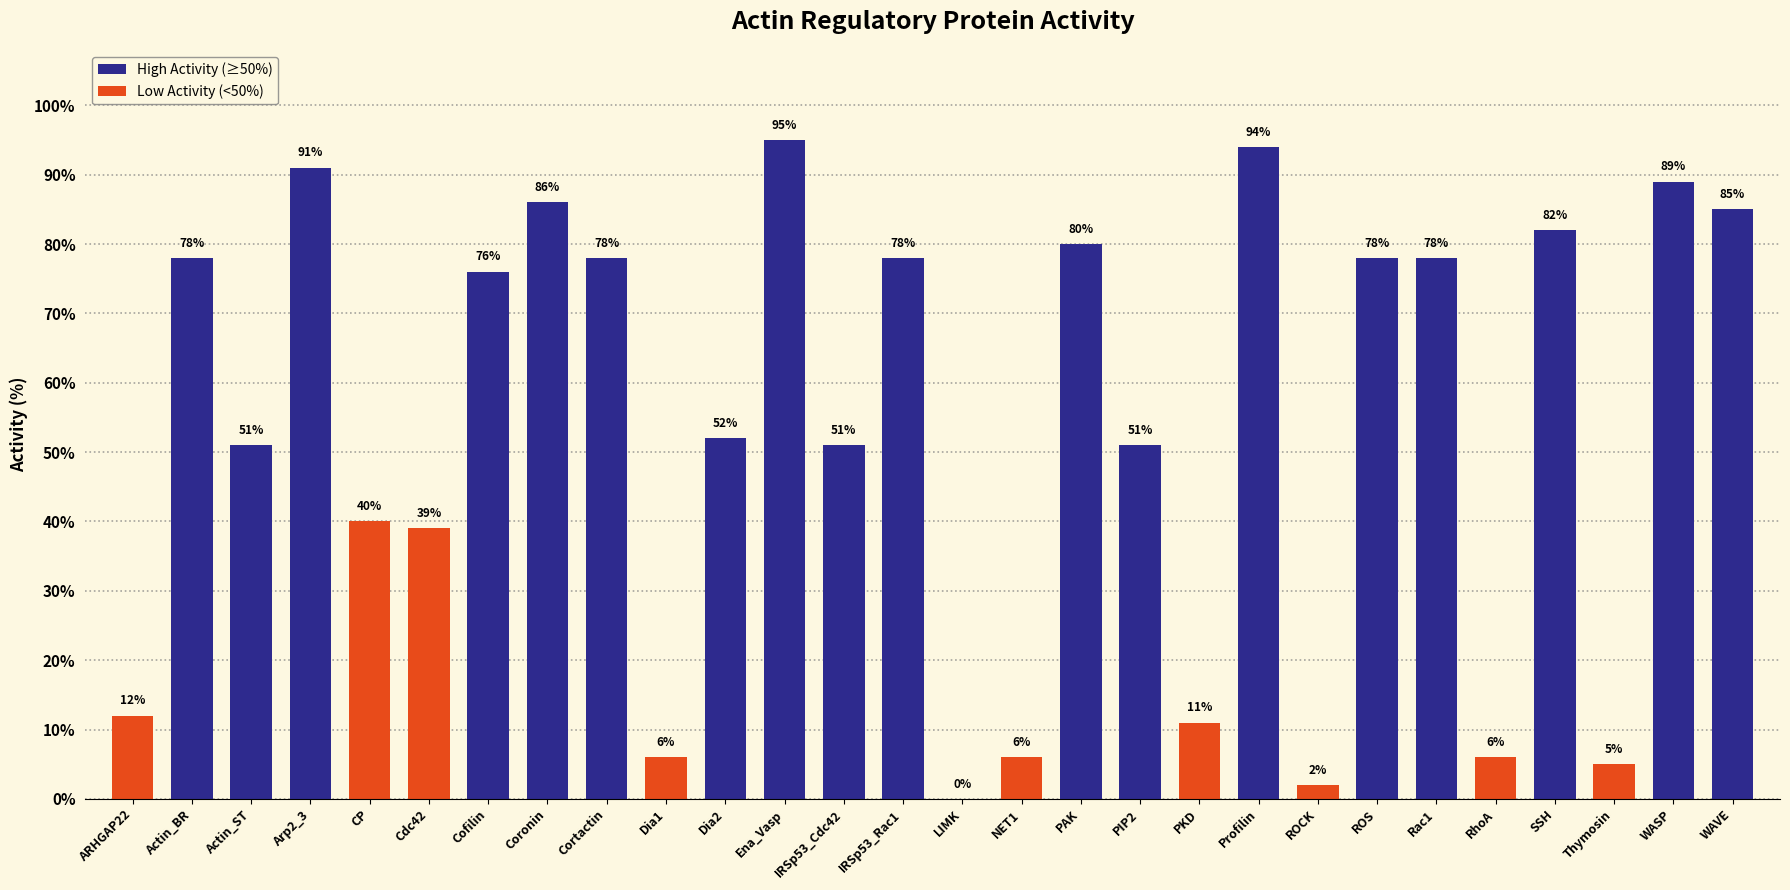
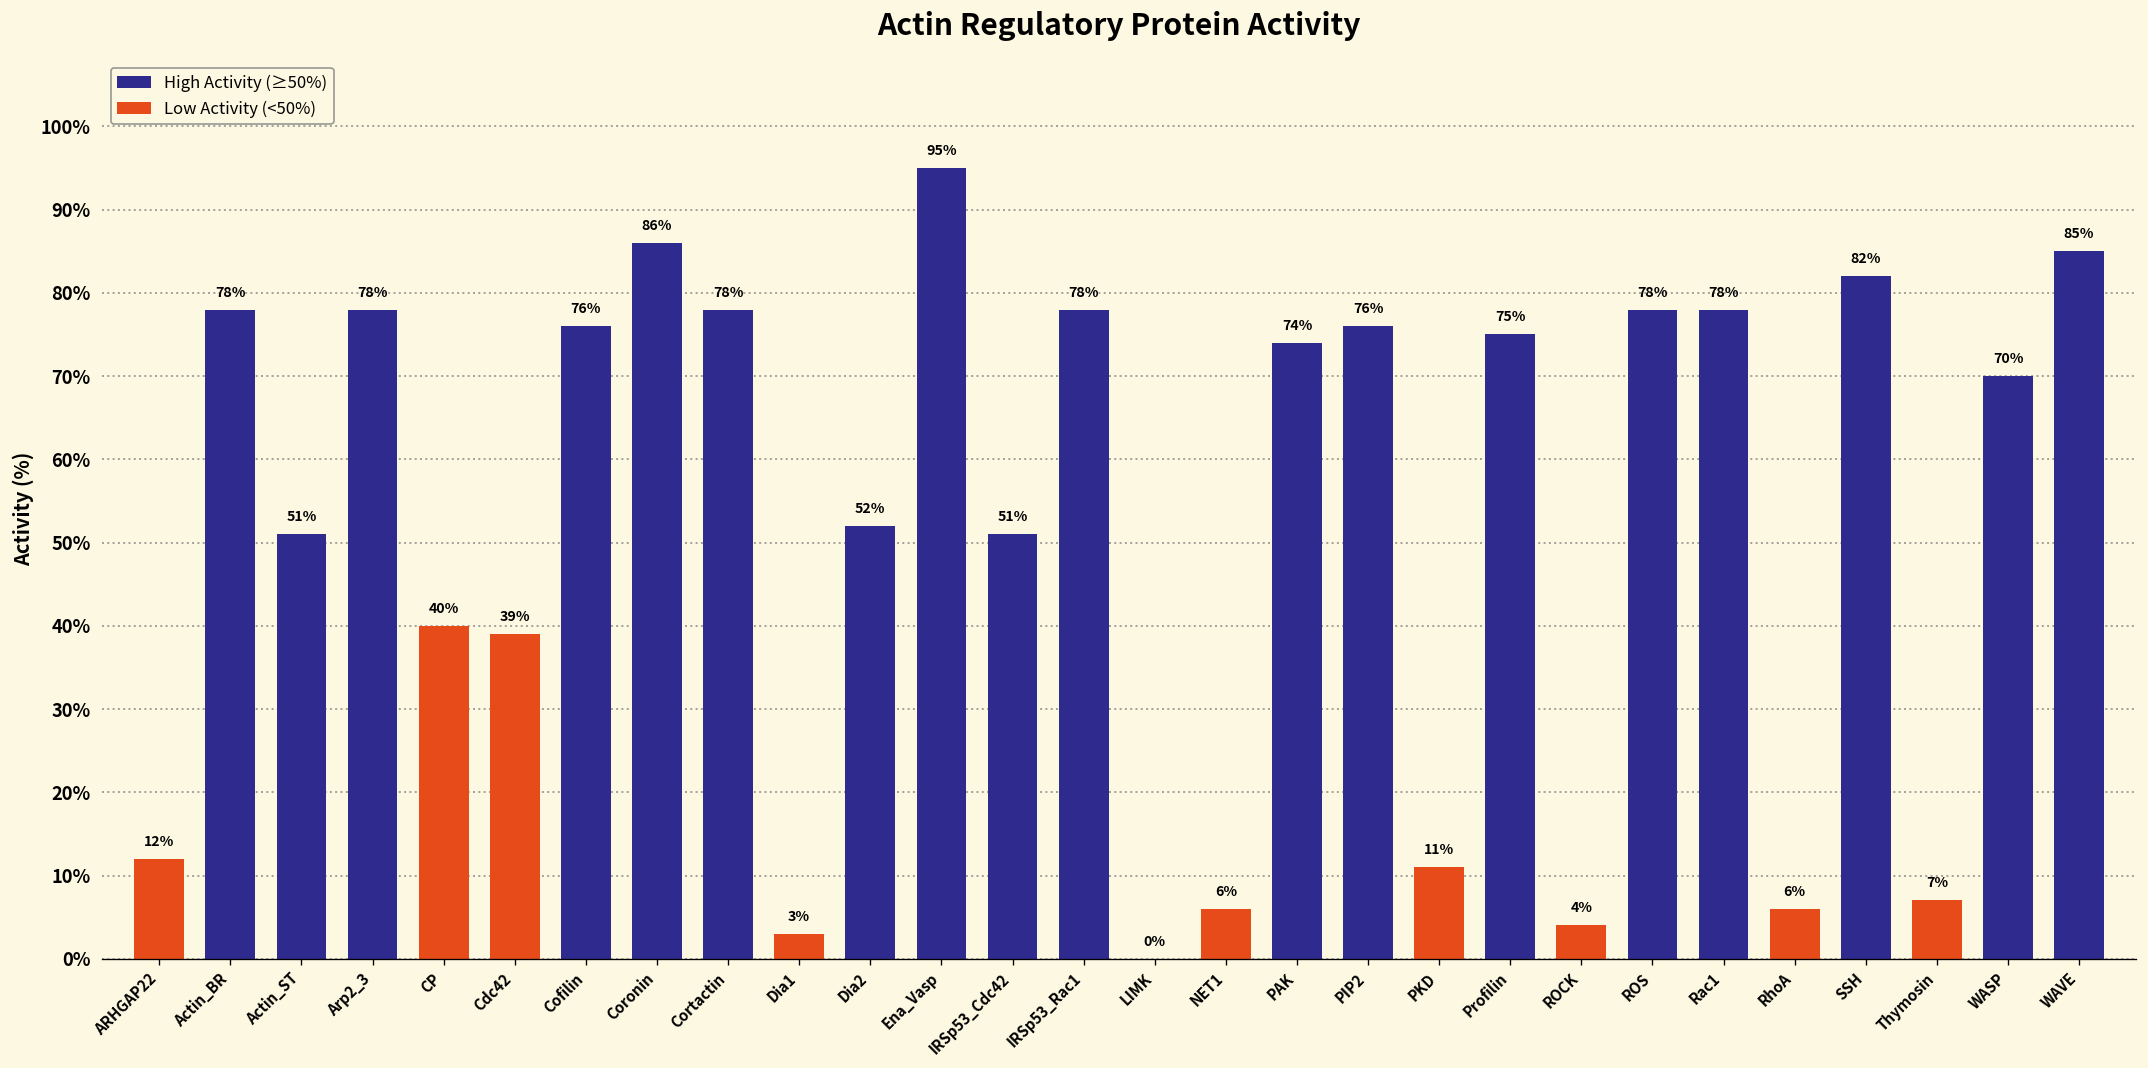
  {
    "High Activity (≥50%)": {
      "Actin_BR": "78%",
      "Actin_ST": "51%",
-     "Arp2_3": "91%",
+     "Arp2_3": "78%",
      "Cofilin": "76%",
      "Coronin": "86%",
      "Cortactin": "78%",
      "Dia2": "52%",
      "Ena_Vasp": "95%",
      "IRSp53_Cdc42": "51%",
      "IRSp53_Rac1": "78%",
-     "PAK": "80%",
-     "PIP2": "51%",
-     "Profilin": "94%",
+     "PAK": "74%",
+     "PIP2": "76%",
+     "Profilin": "75%",
      "ROS": "78%",
      "Rac1": "78%",
      "SSH": "82%",
-     "WASP": "89%",
+     "WASP": "70%",
      "WAVE": "85%"
    },
    "Low Activity (<50%)": {
      "ARHGAP22": "12%",
      "CP": "40%",
      "Cdc42": "39%",
-     "Dia1": "6%",
+     "Dia1": "3%",
      "LIMK": "0%",
      "NET1": "6%",
      "PKD": "11%",
-     "ROCK": "2%",
+     "ROCK": "4%",
      "RhoA": "6%",
-     "Thymosin": "5%"
+     "Thymosin": "7%"
    }
  }
